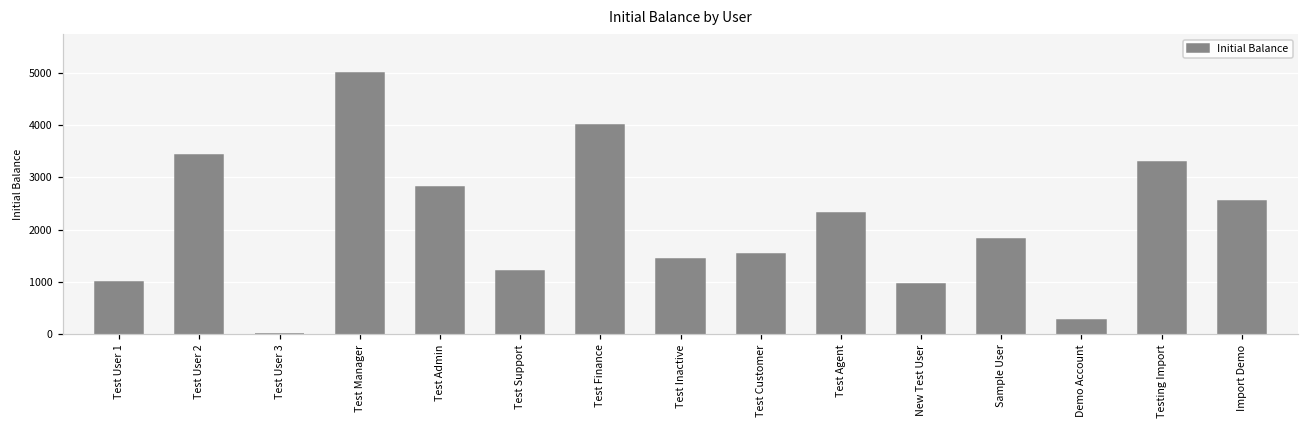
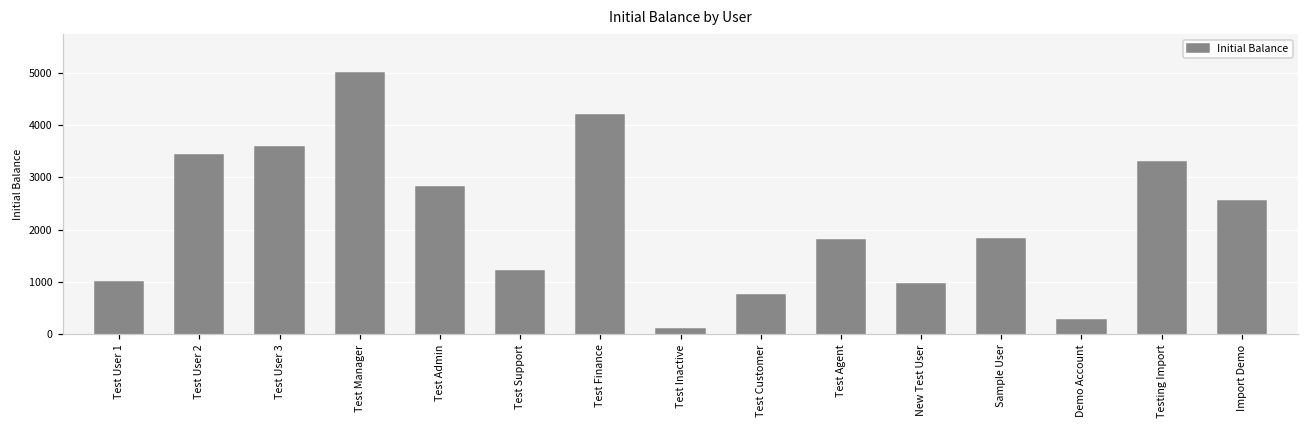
  {
    "Test User 1": 1000,
    "Test User 2": 3400,
-   "Test User 3": 0,
+   "Test User 3": 3600,
    "Test Manager": 5000,
    "Test Admin": 2800,
    "Test Support": 1200,
-   "Test Finance": 4000,
-   "Test Inactive": 1400,
-   "Test Customer": 1500,
-   "Test Agent": 2300,
+   "Test Finance": 4200,
+   "Test Inactive": 100,
+   "Test Customer": 800,
+   "Test Agent": 1800,
    "New Test User": 1000,
    "Sample User": 1800,
    "Demo Account": 300,
    "Testing Import": 3300,
    "Import Demo": 2500
  }
